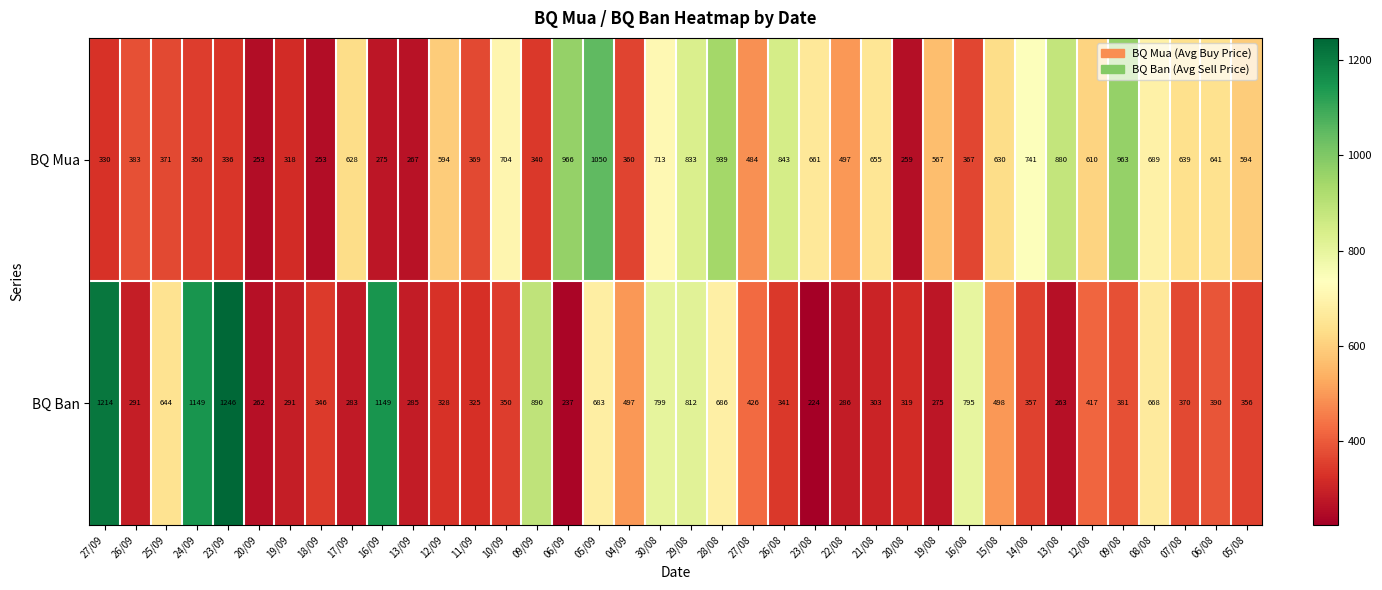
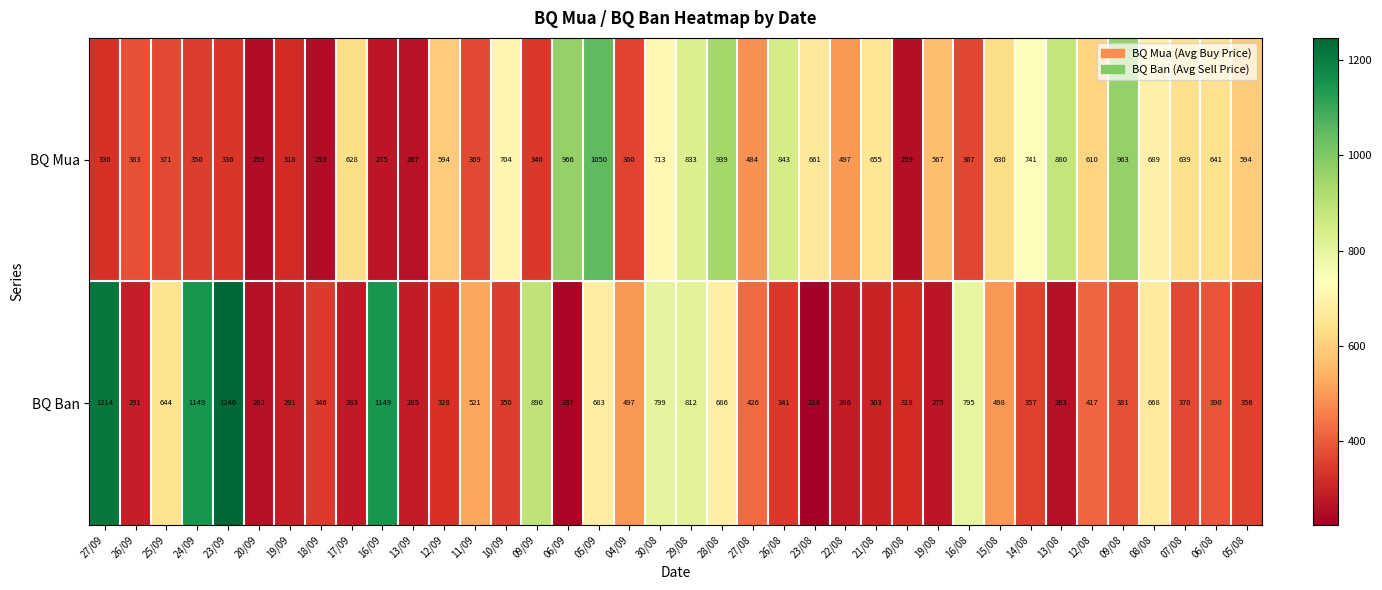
  {
    "BQ Mua": {
      "27/09": 330,
      "26/09": 383,
      "25/09": 371,
      "24/09": 350,
      "23/09": 336,
      "20/09": 253,
      "19/09": 318,
      "18/09": 253,
      "17/09": 628,
      "16/09": 275,
      "13/09": 267,
      "12/09": 594,
      "11/09": 369,
      "10/09": 704,
      "09/09": 340,
      "06/09": 966,
      "05/09": 1050,
      "04/09": 360,
      "30/08": 713,
      "29/08": 833,
      "28/08": 939,
      "27/08": 484,
      "26/08": 843,
      "23/08": 661,
      "22/08": 497,
      "21/08": 655,
      "20/08": 259,
      "19/08": 567,
      "16/08": 367,
      "15/08": 630,
      "14/08": 741,
      "13/08": 880,
      "12/08": 610,
      "09/08": 963,
      "08/08": 689,
      "07/08": 639,
      "06/08": 641,
      "05/08": 594
    },
    "BQ Ban": {
      "27/09": 1214,
      "26/09": 291,
      "25/09": 644,
      "24/09": 1149,
      "23/09": 1246,
      "20/09": 262,
      "19/09": 291,
      "18/09": 346,
      "17/09": 283,
      "16/09": 1149,
      "13/09": 285,
      "12/09": 328,
-     "11/09": 325,
+     "11/09": 521,
      "10/09": 350,
      "09/09": 890,
      "06/09": 237,
      "05/09": 683,
      "04/09": 497,
      "30/08": 799,
      "29/08": 812,
      "28/08": 686,
      "27/08": 426,
      "26/08": 341,
      "23/08": 224,
      "22/08": 286,
      "21/08": 303,
      "20/08": 319,
      "19/08": 275,
      "16/08": 795,
      "15/08": 498,
      "14/08": 357,
      "13/08": 263,
      "12/08": 417,
      "09/08": 381,
      "08/08": 668,
      "07/08": 370,
      "06/08": 390,
      "05/08": 356
    }
  }
